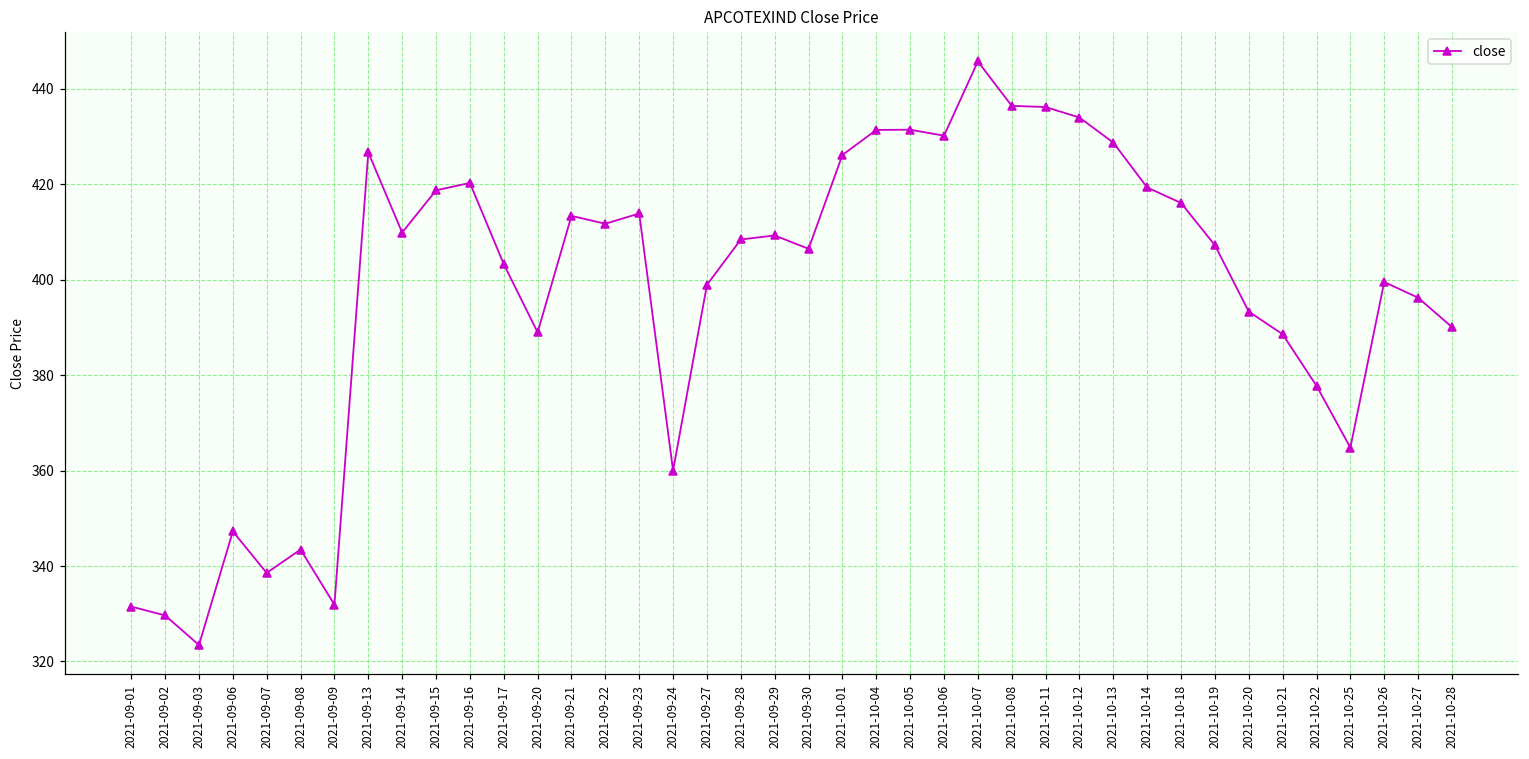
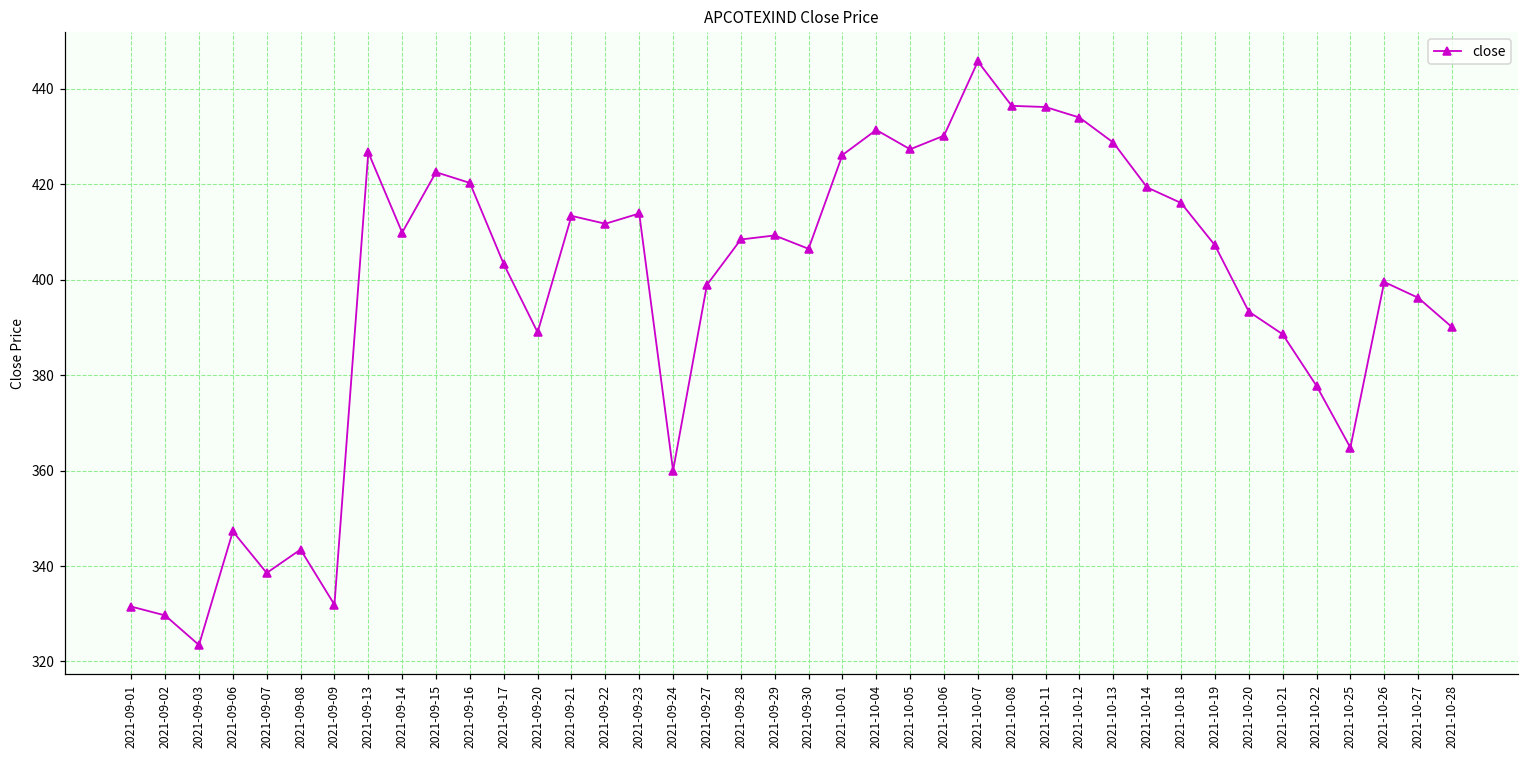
  {
    "2021-09-01": 332,
    "2021-09-02": 330,
    "2021-09-03": 323,
    "2021-09-06": 347,
    "2021-09-07": 339,
    "2021-09-08": 343,
    "2021-09-09": 332,
    "2021-09-13": 427,
    "2021-09-14": 410,
-   "2021-09-15": 419,
+   "2021-09-15": 423,
    "2021-09-16": 420,
    "2021-09-17": 403,
    "2021-09-20": 389,
    "2021-09-21": 413,
    "2021-09-22": 412,
    "2021-09-23": 414,
    "2021-09-24": 360,
    "2021-09-27": 399,
    "2021-09-28": 408,
    "2021-09-29": 409,
    "2021-09-30": 406,
    "2021-10-01": 426,
    "2021-10-04": 431,
-   "2021-10-05": 431,
+   "2021-10-05": 427,
    "2021-10-06": 430,
    "2021-10-07": 446,
    "2021-10-08": 436,
    "2021-10-11": 436,
    "2021-10-12": 434,
    "2021-10-13": 429,
    "2021-10-14": 419,
    "2021-10-18": 416,
    "2021-10-19": 407,
    "2021-10-20": 393,
    "2021-10-21": 389,
    "2021-10-22": 378,
    "2021-10-25": 365,
    "2021-10-26": 400,
    "2021-10-27": 396,
    "2021-10-28": 390
  }
